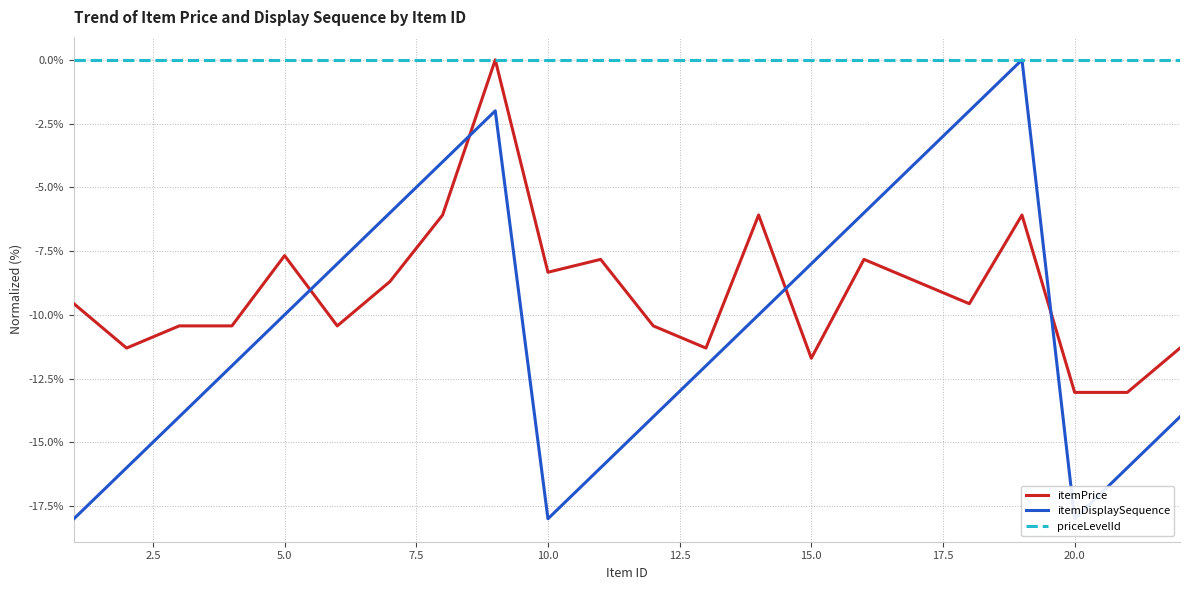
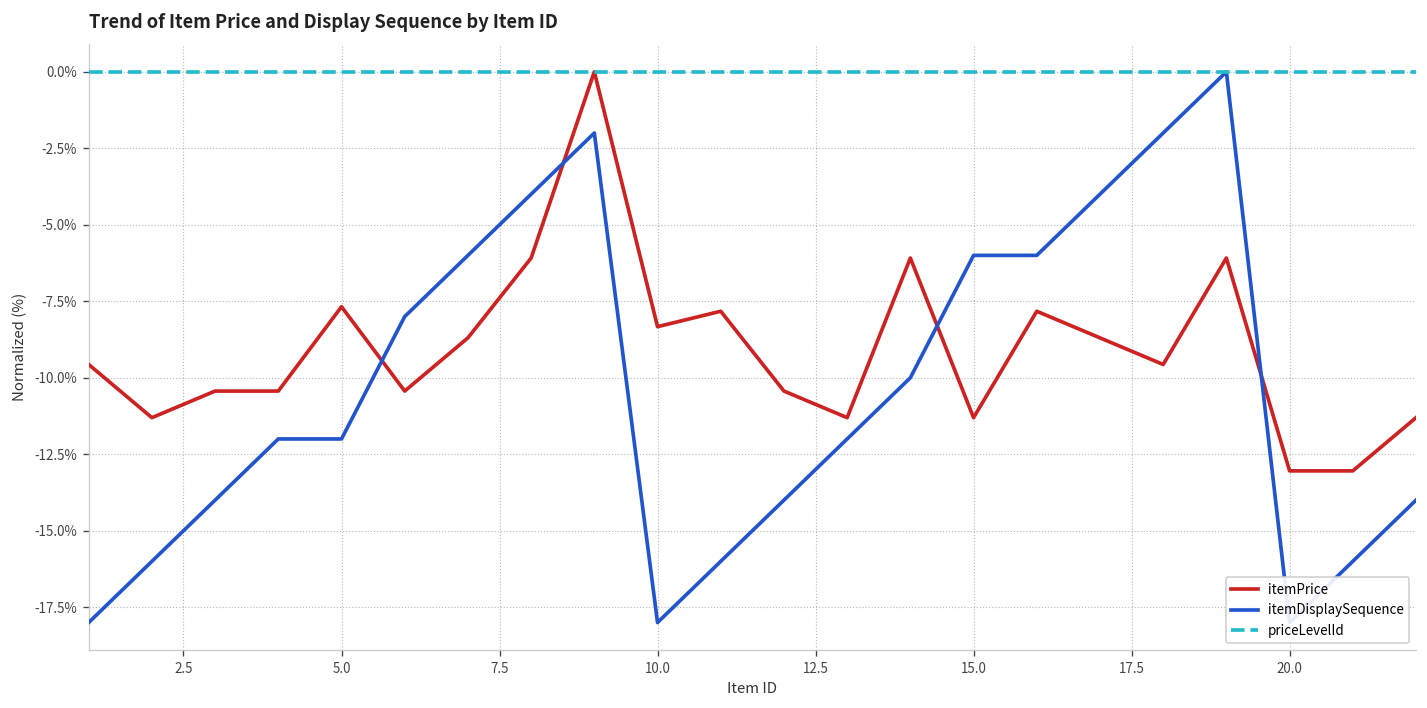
  {
    "itemPrice": {
      "5.0": "-7.7%",
      "10.0": "-8.3%",
-     "15.0": "-11.7%",
+     "15.0": "-11.3%",
      "20.0": "-13.0%"
    },
    "itemDisplaySequence": {
-     "5.0": "-10.0%",
+     "5.0": "-12.0%",
      "10.0": "-18.0%",
-     "15.0": "-8.0%"
+     "15.0": "-6.0%"
    },
    "priceLevelId": {
      "5.0": "0.0%",
      "10.0": "0.0%",
      "15.0": "0.0%",
      "20.0": "0.0%"
    }
  }
